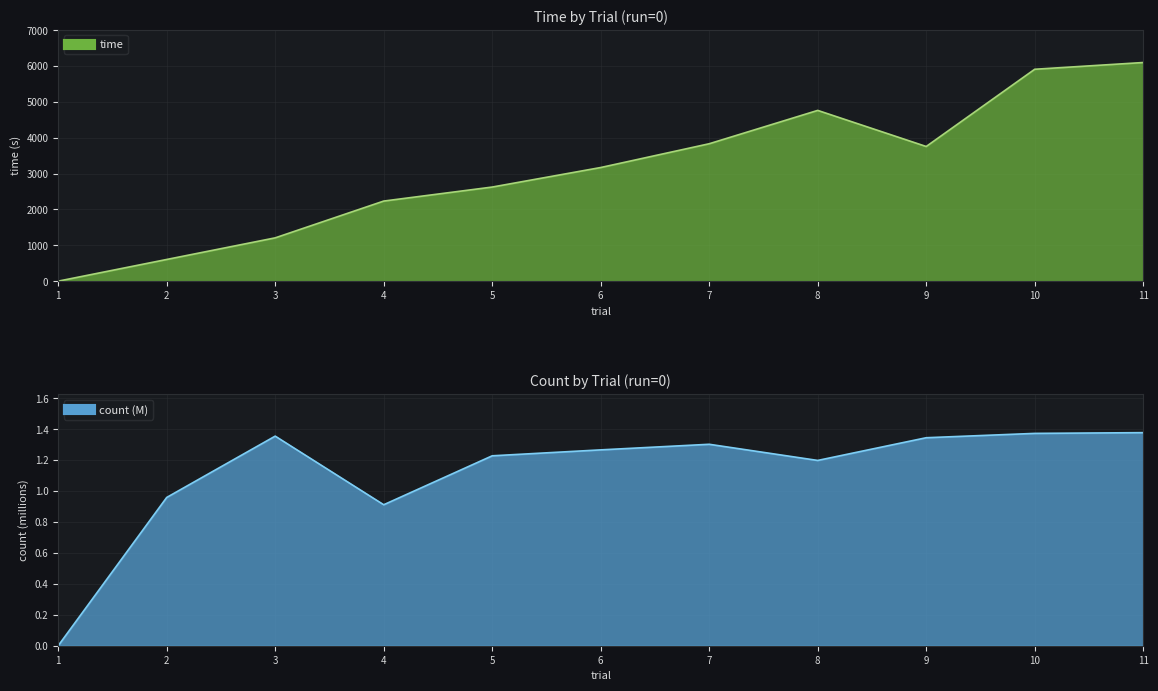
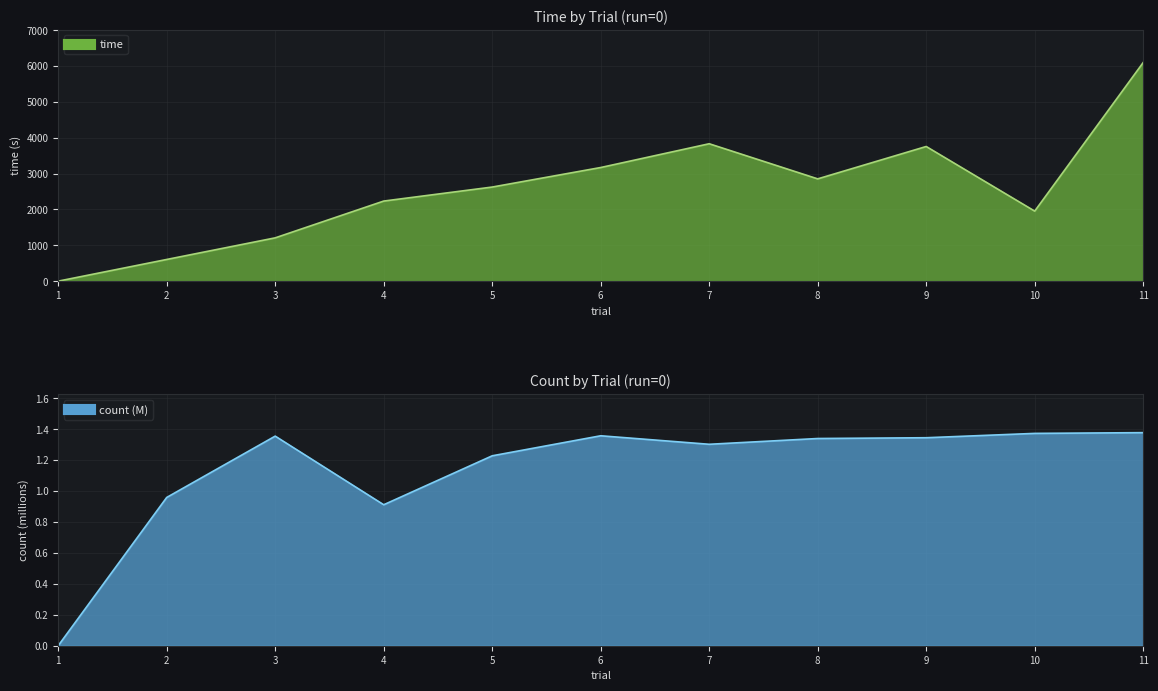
  {
    "Time by Trial (run=0)": {
      "1": 0,
      "2": 600,
      "3": 1200,
      "4": 2200,
      "5": 2600,
      "6": 3200,
      "7": 3800,
-     "8": 4800,
+     "8": 2900,
      "9": 3800,
-     "10": 5900,
+     "10": 2000,
      "11": 6100
    },
    "Count by Trial (run=0)": {
      "1": 0.00,
      "2": 0.96,
      "3": 1.36,
      "4": 0.91,
      "5": 1.23,
-     "6": 1.27,
+     "6": 1.36,
      "7": 1.30,
-     "8": 1.20,
+     "8": 1.34,
      "9": 1.34,
      "10": 1.37,
      "11": 1.38
    }
  }
